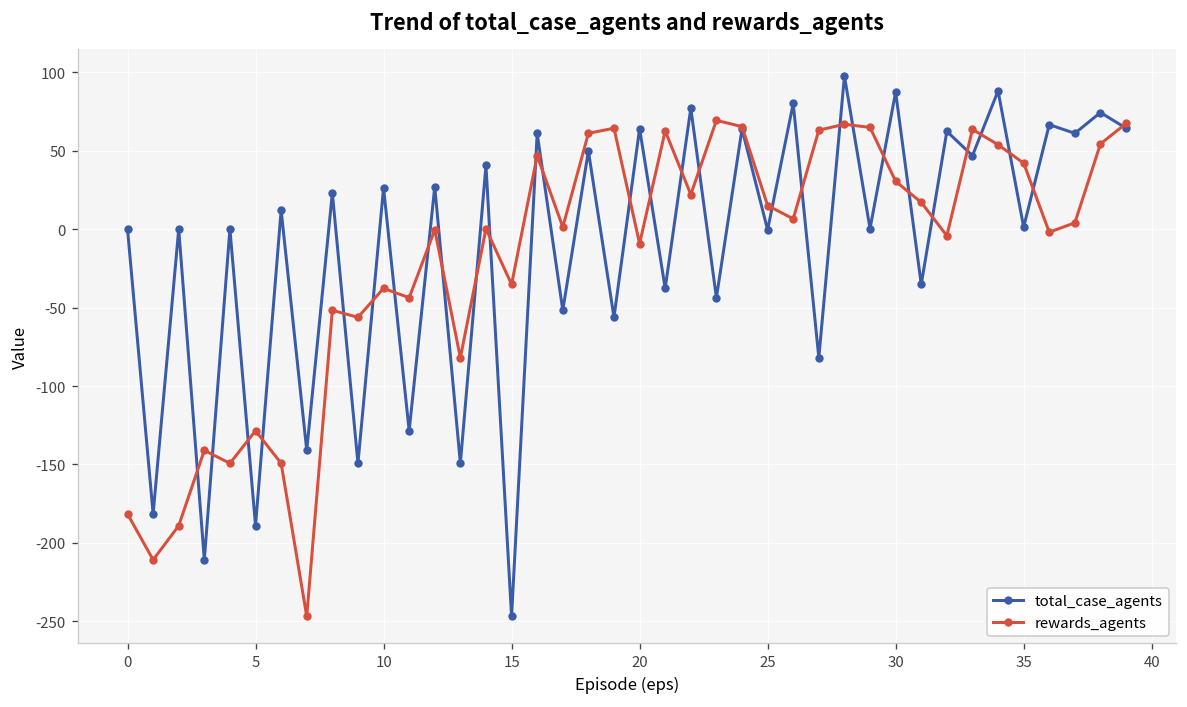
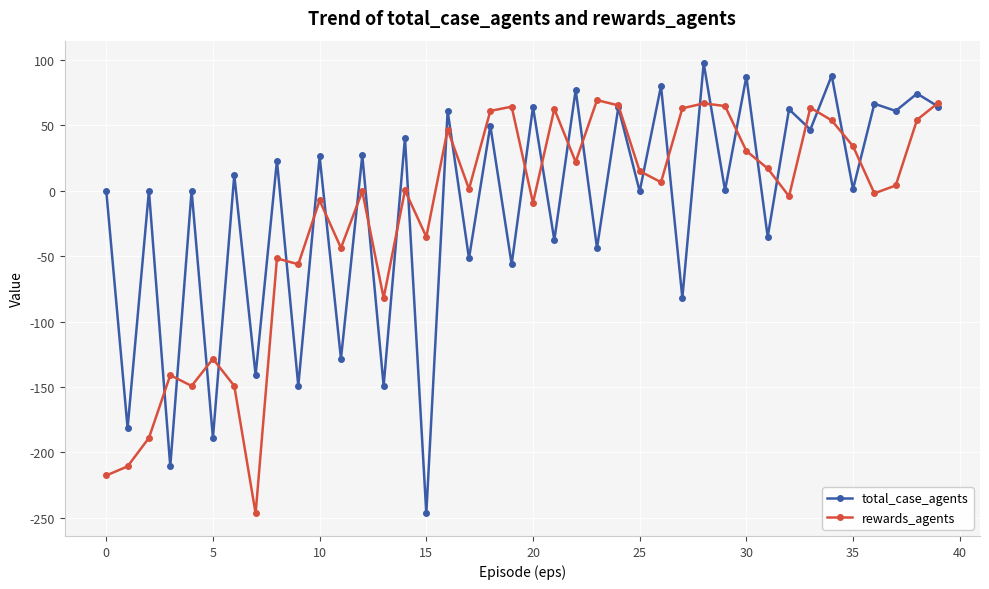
  {
    "total_case_agents": {
      "0": 0,
      "5": -189,
      "10": 26,
      "15": -247,
      "20": 64,
      "25": -1,
      "30": 87,
      "35": 1
    },
    "rewards_agents": {
-     "0": -182,
+     "0": -218,
      "5": -129,
-     "10": -38,
+     "10": -7,
      "15": -35,
      "20": -9,
      "25": 15,
      "30": 30,
-     "35": 42
+     "35": 34
    }
  }
